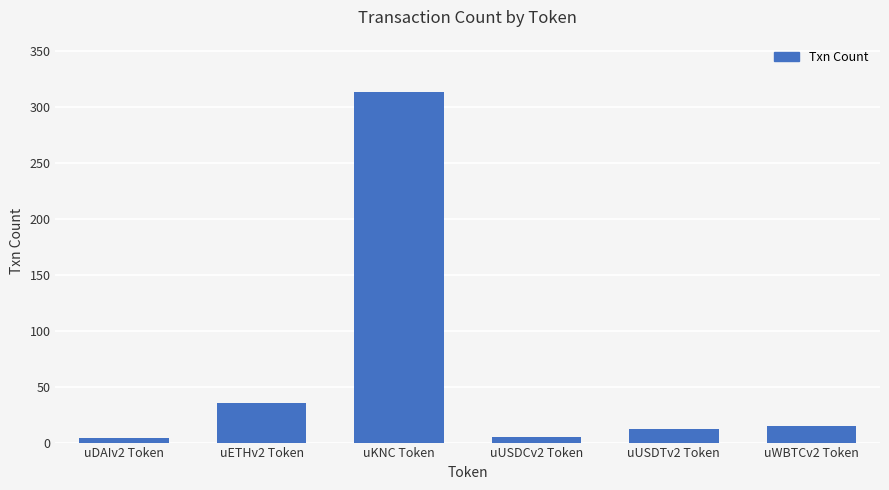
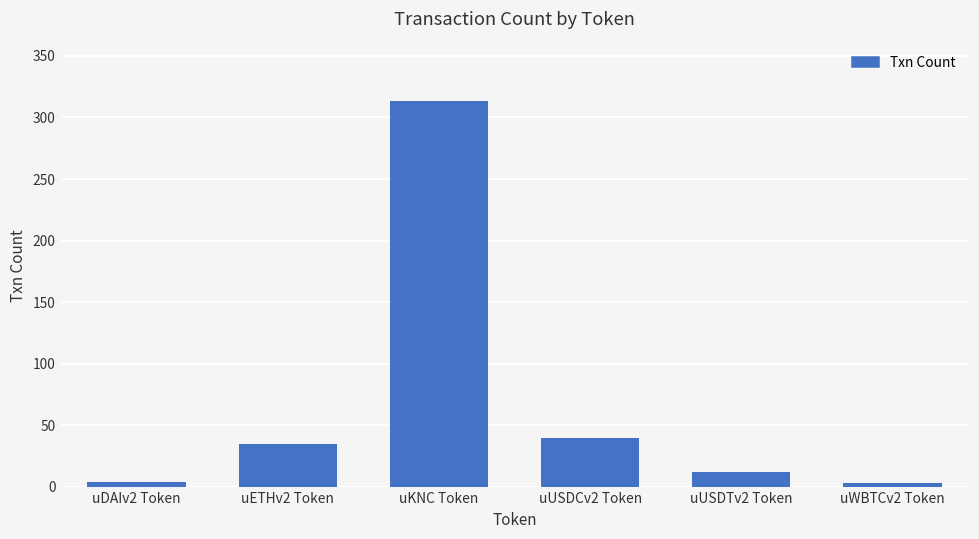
  {
    "uDAIv2 Token": 4,
    "uETHv2 Token": 35,
    "uKNC Token": 313,
-   "uUSDCv2 Token": 5,
+   "uUSDCv2 Token": 40,
    "uUSDTv2 Token": 12,
-   "uWBTCv2 Token": 15
+   "uWBTCv2 Token": 3
  }
